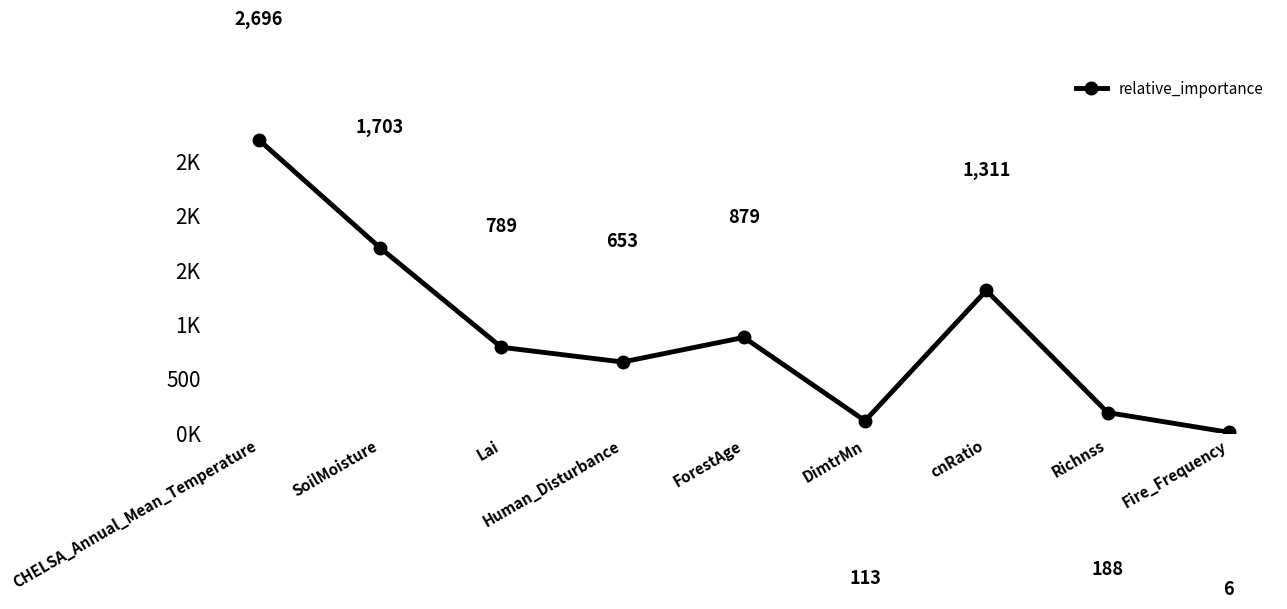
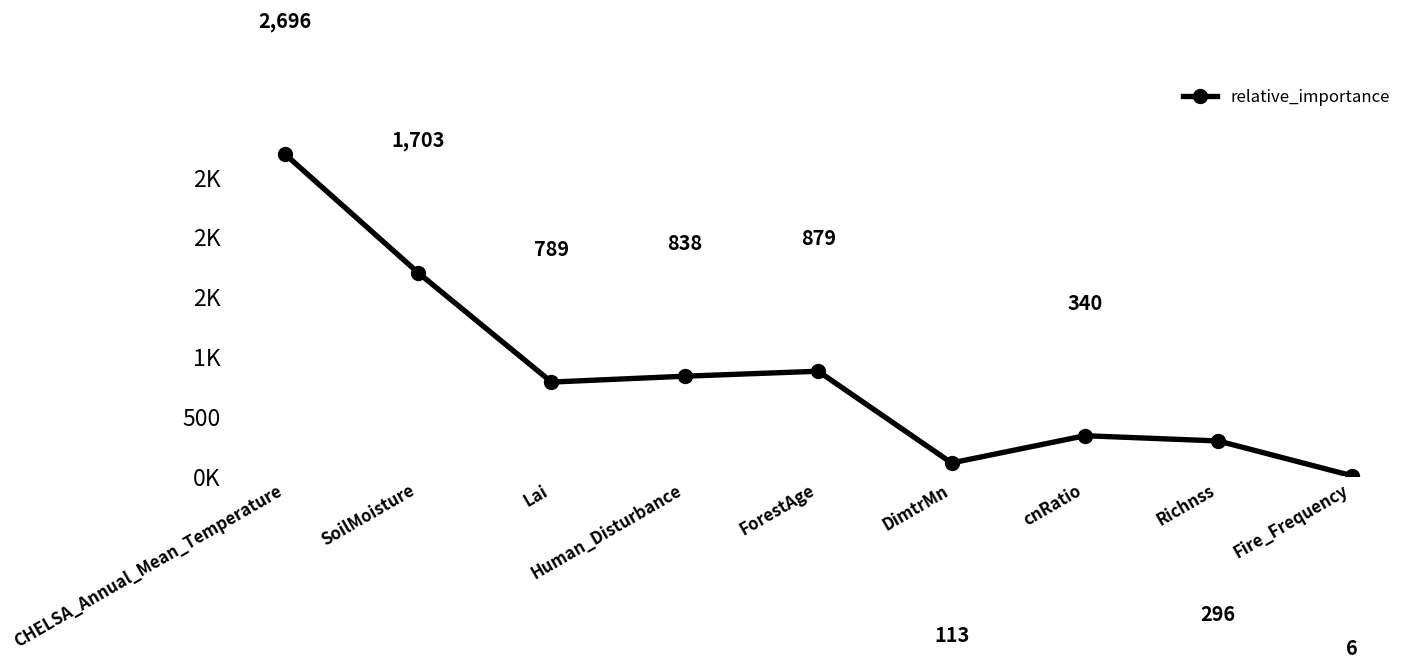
  {
-   "Human_Disturbance": "653",
-   "cnRatio": "1,311",
-   "Richnss": "188"
+   "Human_Disturbance": "838",
+   "cnRatio": "340",
+   "Richnss": "296"
  }
